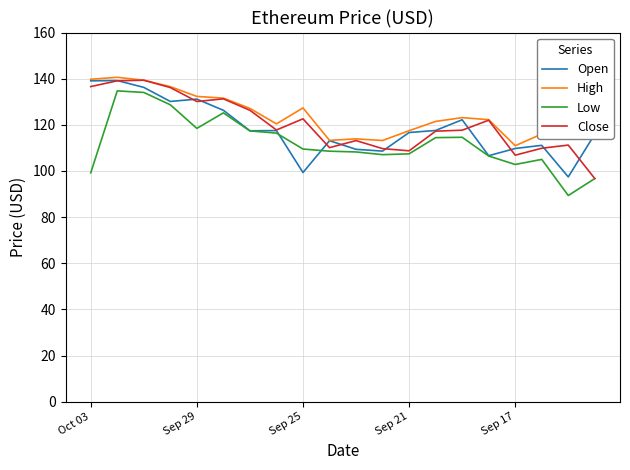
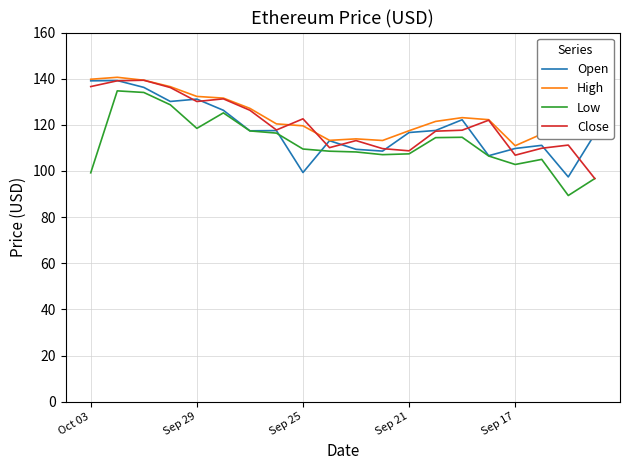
  {
    "Open": {
      "Sep 25": 99,
      "Sep 17": 110
    },
    "High": {
      "Sep 29": 132,
-     "Sep 25": 127,
+     "Sep 25": 120,
      "Sep 17": 111
    },
    "Low": {
      "Oct 03": 99,
      "Sep 29": 118,
      "Sep 25": 110,
      "Sep 21": 107,
      "Sep 17": 103
    },
    "Close": {
      "Oct 03": 137,
      "Sep 25": 123,
      "Sep 21": 109,
      "Sep 17": 107
    }
  }
